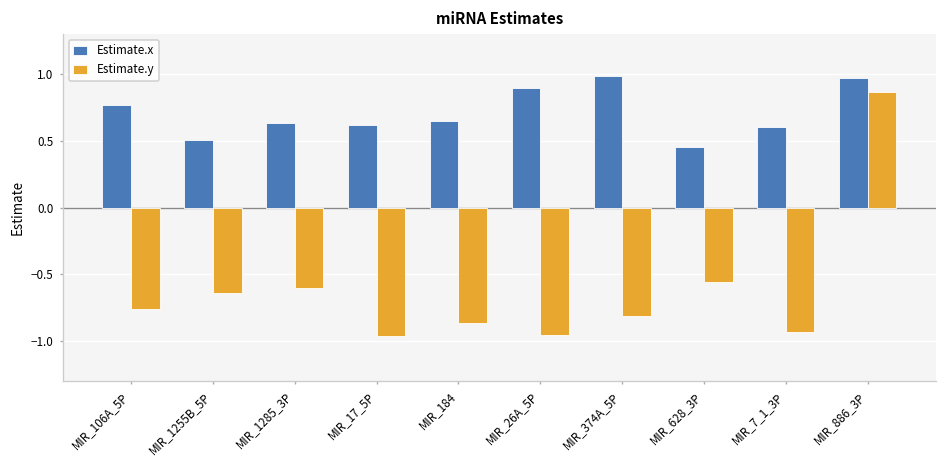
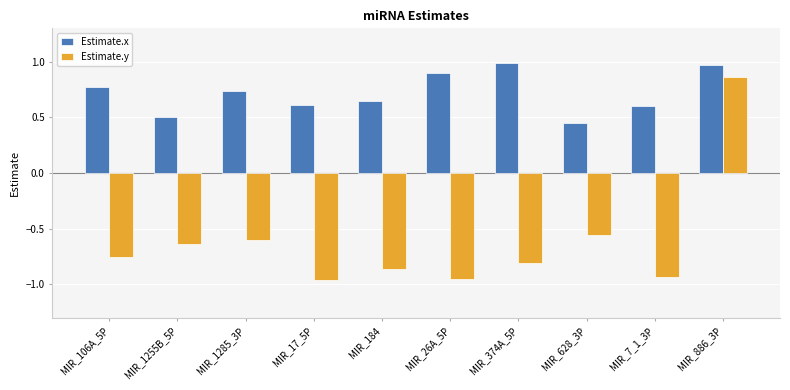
  {
    "Estimate.x": {
      "MIR_106A_5P": 0.77,
      "MIR_1255B_5P": 0.51,
-     "MIR_1285_3P": 0.63,
+     "MIR_1285_3P": 0.74,
      "MIR_17_5P": 0.62,
      "MIR_184": 0.65,
      "MIR_26A_5P": 0.90,
      "MIR_374A_5P": 0.99,
      "MIR_628_3P": 0.45,
      "MIR_7_1_3P": 0.60,
      "MIR_886_3P": 0.97
    },
    "Estimate.y": {
      "MIR_106A_5P": -0.76,
      "MIR_1255B_5P": -0.64,
      "MIR_1285_3P": -0.60,
      "MIR_17_5P": -0.96,
      "MIR_184": -0.86,
      "MIR_26A_5P": -0.96,
      "MIR_374A_5P": -0.81,
      "MIR_628_3P": -0.56,
      "MIR_7_1_3P": -0.93,
      "MIR_886_3P": 0.86
    }
  }
